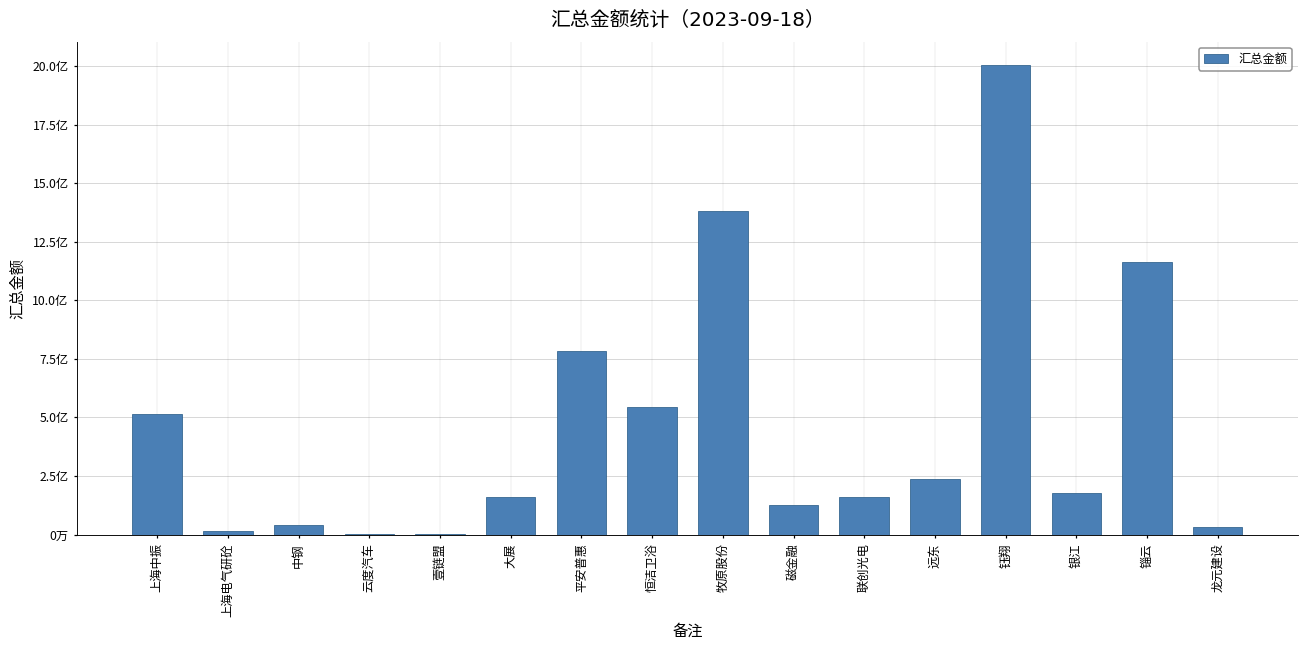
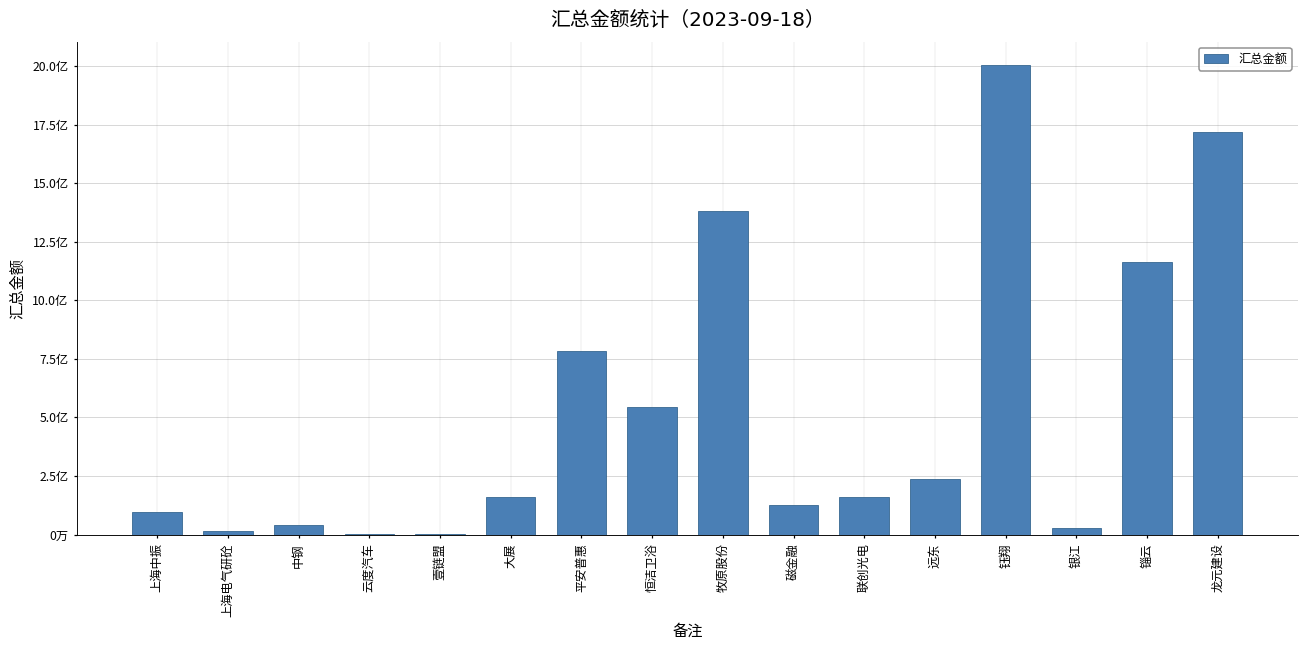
  {
-   "上海中振": "5.1亿",
+   "上海中振": "1.0亿",
    "上海电气研砼": "0.2亿",
    "中钢": "0.4亿",
    "大展": "1.6亿",
    "平安普惠": "7.8亿",
    "恒洁卫浴": "5.4亿",
    "牧原股份": "13.8亿",
    "磁金融": "1.3亿",
    "联创光电": "1.6亿",
    "远东": "2.4亿",
    "钰翔": "20.0亿",
-   "银江": "1.8亿",
+   "银江": "0.3亿",
    "锱云": "11.7亿",
-   "龙元建设": "0.3亿"
+   "龙元建设": "17.2亿"
  }
